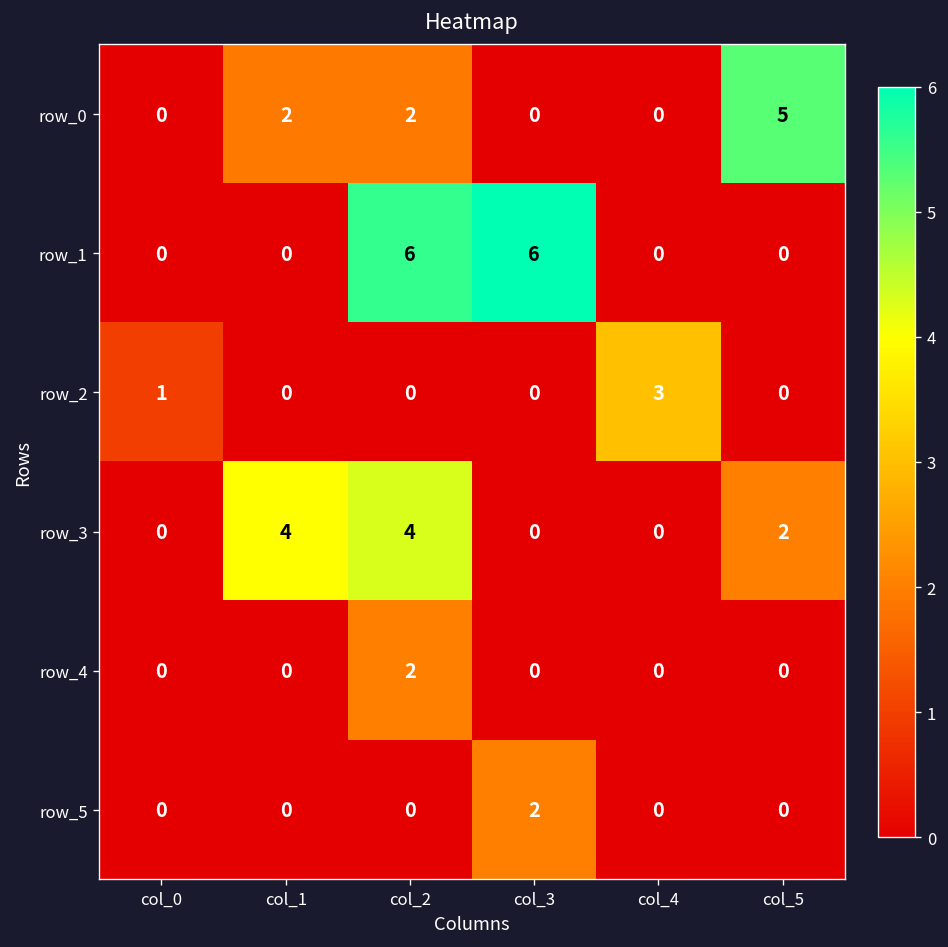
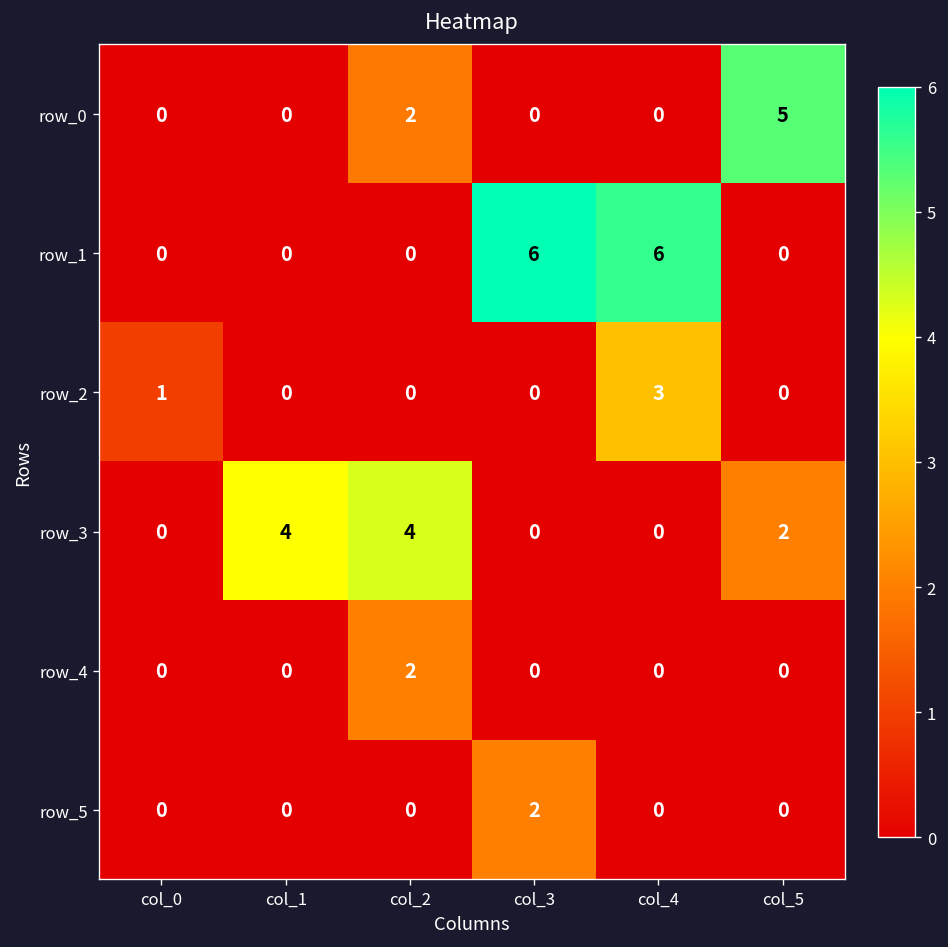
  {
    "row_0": {
      "col_0": 0,
-     "col_1": 2,
+     "col_1": 0,
      "col_2": 2,
      "col_3": 0,
      "col_4": 0,
      "col_5": 5
    },
    "row_1": {
      "col_0": 0,
      "col_1": 0,
-     "col_2": 6,
+     "col_2": 0,
      "col_3": 6,
-     "col_4": 0,
+     "col_4": 6,
      "col_5": 0
    },
    "row_2": {
      "col_0": 1,
      "col_1": 0,
      "col_2": 0,
      "col_3": 0,
      "col_4": 3,
      "col_5": 0
    },
    "row_3": {
      "col_0": 0,
      "col_1": 4,
      "col_2": 4,
      "col_3": 0,
      "col_4": 0,
      "col_5": 2
    },
    "row_4": {
      "col_0": 0,
      "col_1": 0,
      "col_2": 2,
      "col_3": 0,
      "col_4": 0,
      "col_5": 0
    },
    "row_5": {
      "col_0": 0,
      "col_1": 0,
      "col_2": 0,
      "col_3": 2,
      "col_4": 0,
      "col_5": 0
    }
  }
